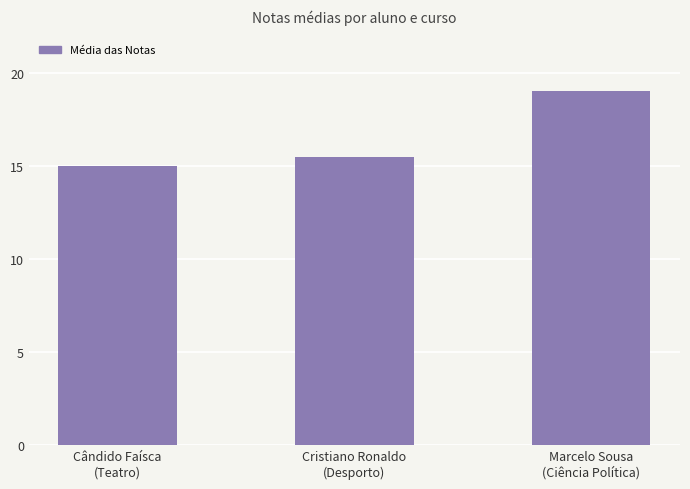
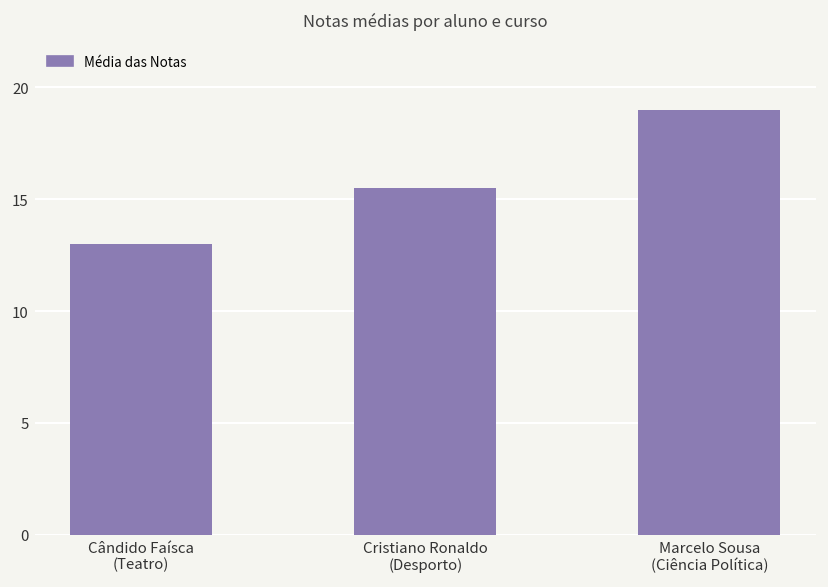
  {
-   "Cândido Faísca (Teatro)": 15,
+   "Cândido Faísca (Teatro)": 13,
    "Cristiano Ronaldo (Desporto)": 15.5,
    "Marcelo Sousa (Ciência Política)": 19
  }
